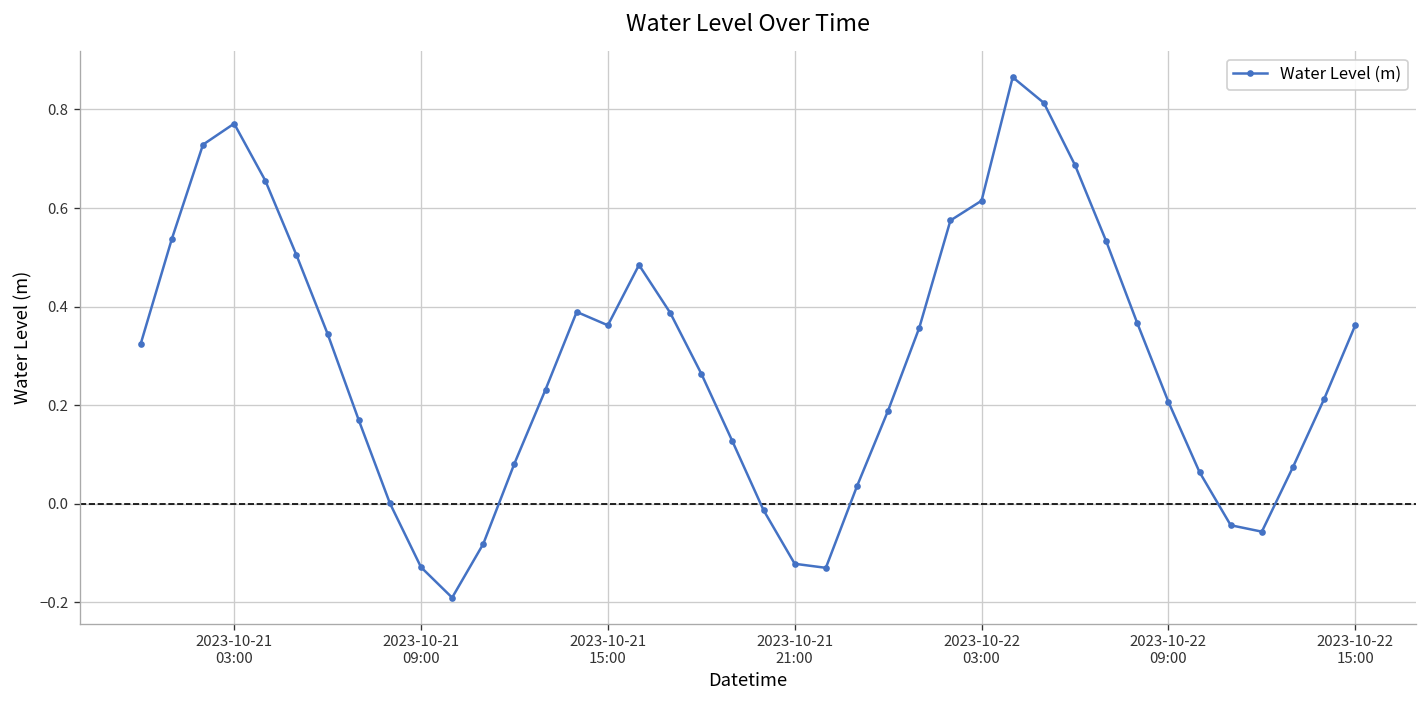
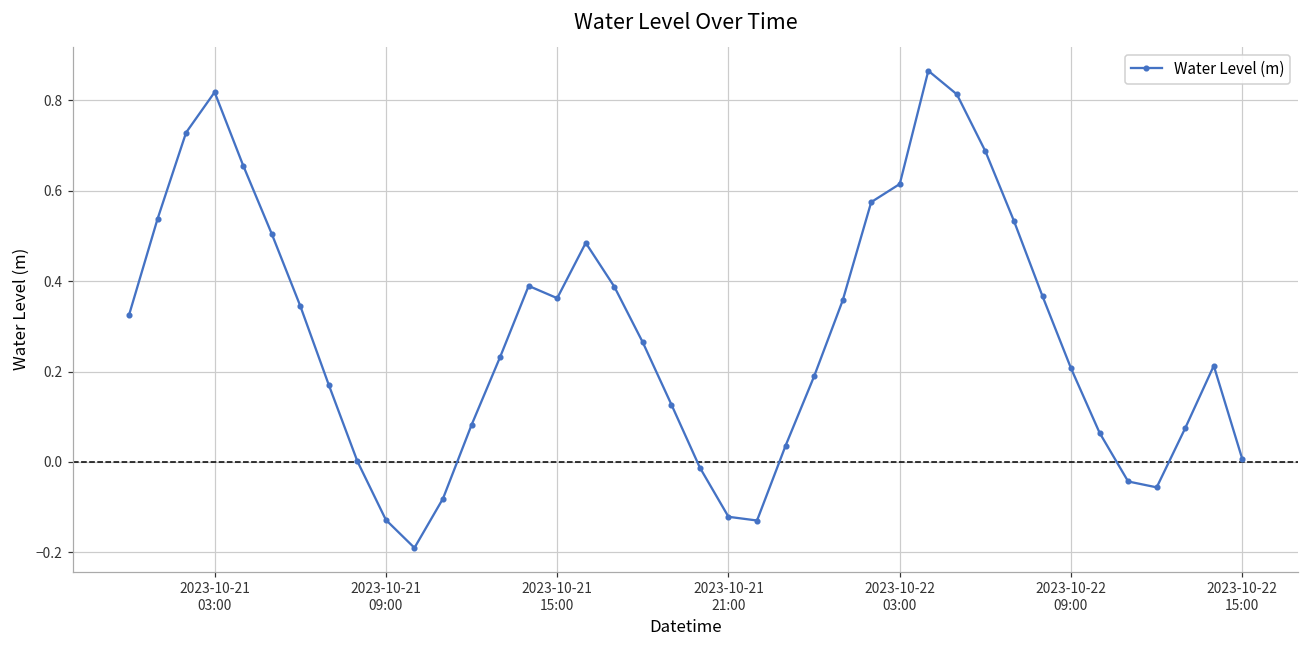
  {
-   "2023-10-21 03:00": 0.77,
+   "2023-10-21 03:00": 0.82,
    "2023-10-21 09:00": -0.13,
    "2023-10-21 15:00": 0.36,
    "2023-10-21 21:00": -0.12,
    "2023-10-22 03:00": 0.61,
    "2023-10-22 09:00": 0.21,
-   "2023-10-22 15:00": 0.36
+   "2023-10-22 15:00": 0.01
  }
